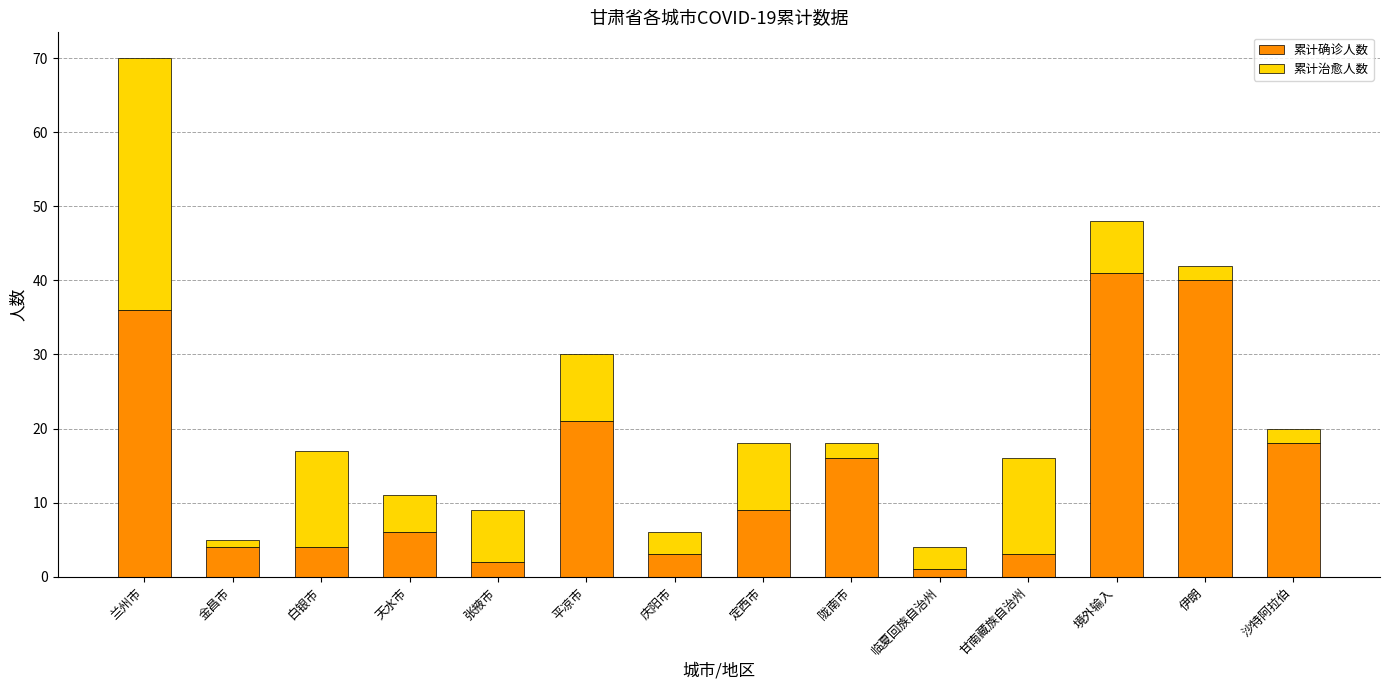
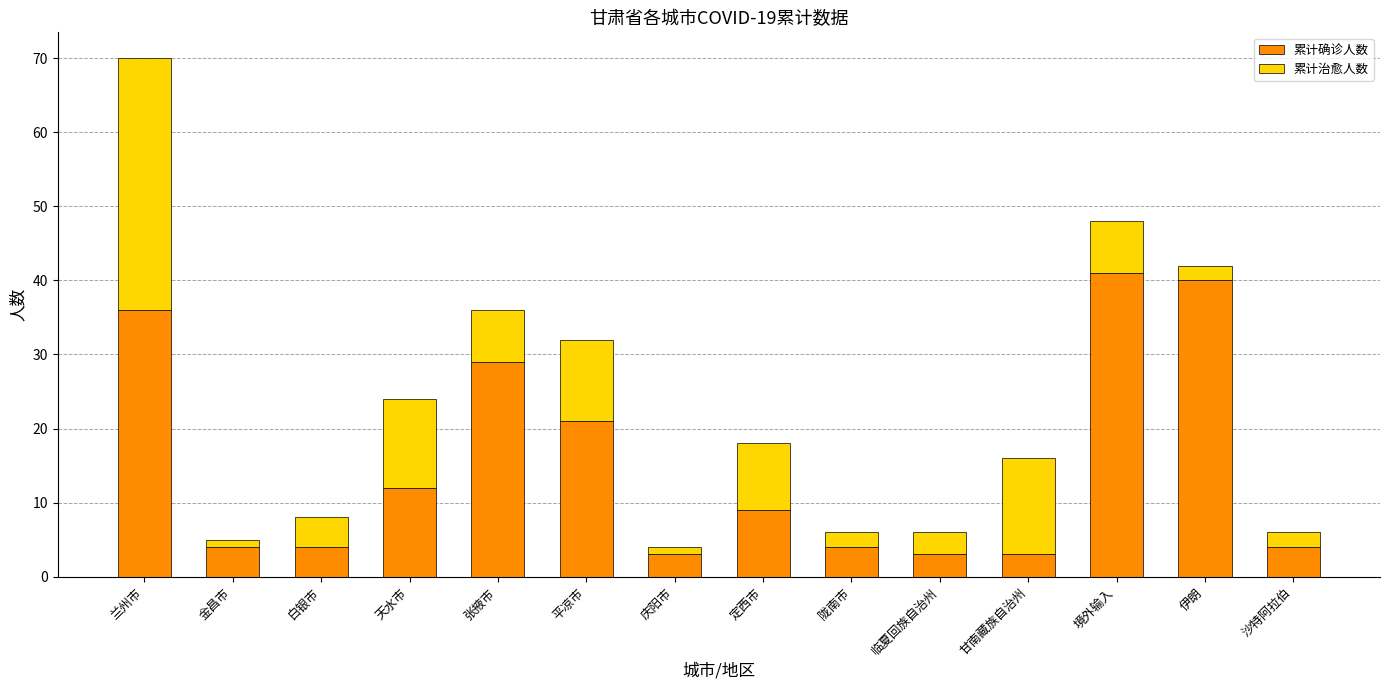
  {
    "累计确诊人数": {
      "兰州市": 36,
      "金昌市": 4,
      "白银市": 4,
-     "天水市": 6,
-     "张掖市": 2,
+     "天水市": 12,
+     "张掖市": 29,
      "平凉市": 21,
      "庆阳市": 3,
      "定西市": 9,
-     "陇南市": 16,
-     "临夏回族自治州": 1,
+     "陇南市": 4,
+     "临夏回族自治州": 3,
      "甘南藏族自治州": 3,
      "境外输入": 41,
      "伊朗": 40,
-     "沙特阿拉伯": 18
+     "沙特阿拉伯": 4
    },
    "累计治愈人数": {
      "兰州市": 34,
      "金昌市": 1,
-     "白银市": 13,
-     "天水市": 5,
+     "白银市": 4,
+     "天水市": 12,
      "张掖市": 7,
-     "平凉市": 9,
-     "庆阳市": 3,
+     "平凉市": 11,
+     "庆阳市": 1,
      "定西市": 9,
      "陇南市": 2,
      "临夏回族自治州": 3,
      "甘南藏族自治州": 13,
      "境外输入": 7,
      "伊朗": 2,
      "沙特阿拉伯": 2
    }
  }
